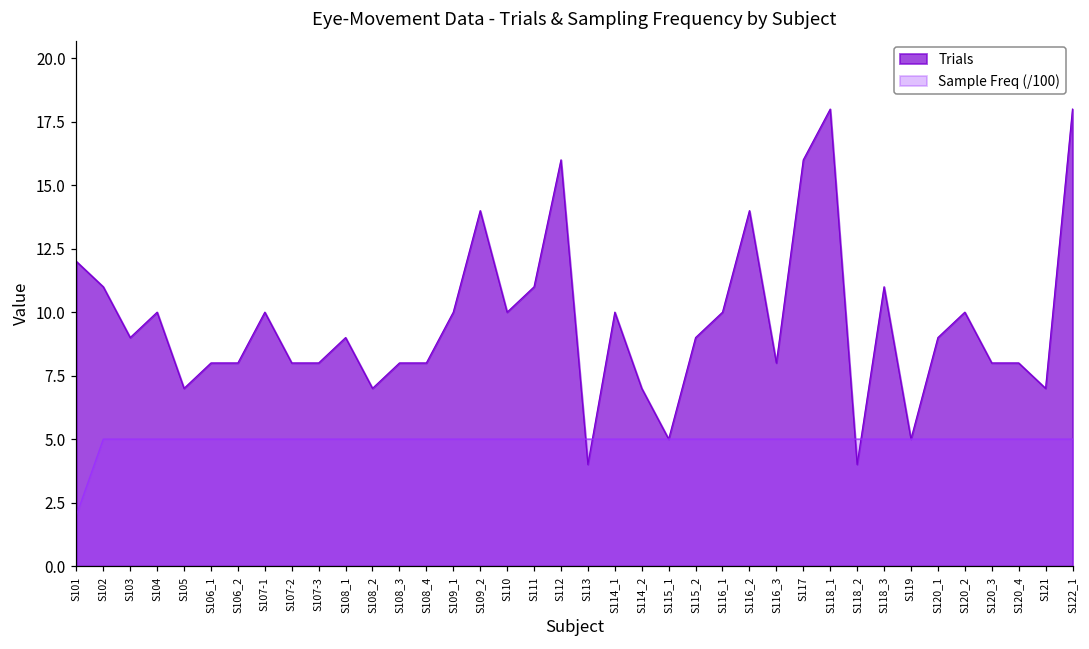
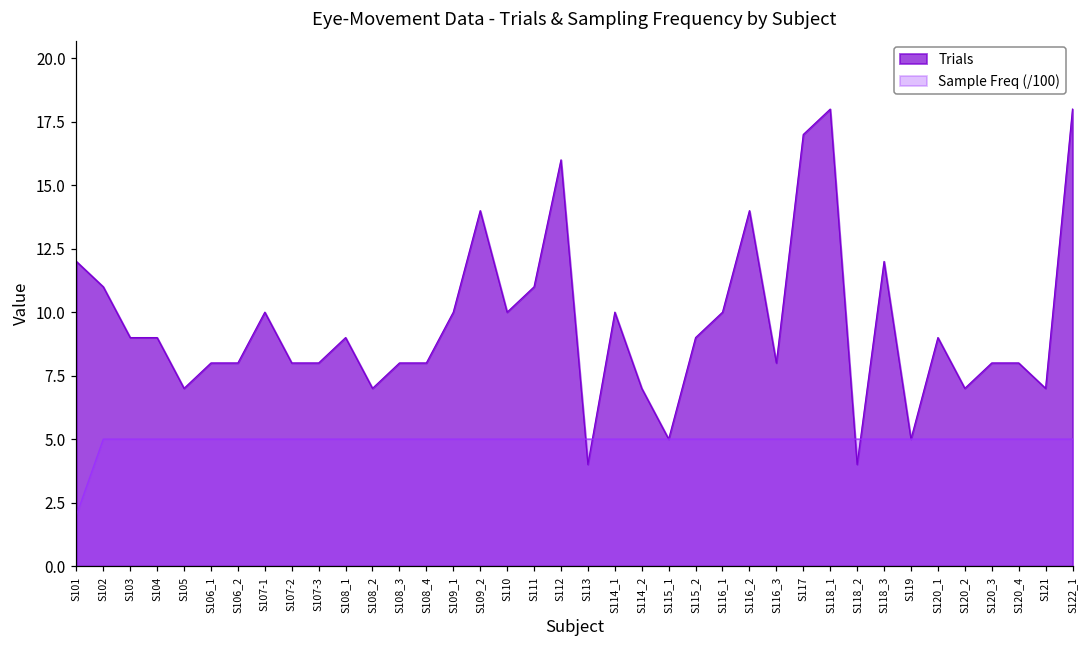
  {
    "Trials": {
      "S101": 12,
      "S102": 11,
      "S103": 9,
-     "S104": 10,
+     "S104": 9,
      "S105": 7,
      "S106_1": 8,
      "S106_2": 8,
      "S107-1": 10,
      "S107-2": 8,
      "S107-3": 8,
      "S108_1": 9,
      "S108_2": 7,
      "S108_3": 8,
      "S108_4": 8,
      "S109_1": 10,
      "S109_2": 14,
      "S110": 10,
      "S111": 11,
      "S112": 16,
      "S113": 4,
      "S114_1": 10,
      "S114_2": 7,
      "S115_2": 9,
      "S116_1": 10,
      "S116_2": 14,
      "S116_3": 8,
-     "S117": 16,
+     "S117": 17,
      "S118_1": 18,
      "S118_2": 4,
-     "S118_3": 11,
+     "S118_3": 12,
      "S120_1": 9,
-     "S120_2": 10,
+     "S120_2": 7,
      "S120_3": 8,
      "S120_4": 8,
      "S121": 7,
      "S122_1": 18
    },
    "Sample Freq (/100)": {
      "S101": 2,
      "S102": 5,
      "S103": 5,
      "S104": 5,
      "S105": 5,
      "S106_1": 5,
      "S106_2": 5,
      "S107-1": 5,
      "S107-2": 5,
      "S107-3": 5,
      "S108_1": 5,
      "S108_2": 5,
      "S108_3": 5,
      "S108_4": 5,
      "S109_1": 5,
      "S109_2": 5,
      "S110": 5,
      "S111": 5,
      "S112": 5,
      "S113": 5,
      "S114_1": 5,
      "S114_2": 5,
      "S115_2": 5,
      "S116_1": 5,
      "S116_2": 5,
      "S116_3": 5,
      "S117": 5,
      "S118_1": 5,
      "S118_2": 5,
      "S118_3": 5,
      "S120_1": 5,
      "S120_2": 5,
      "S120_3": 5,
      "S120_4": 5,
      "S121": 5,
      "S122_1": 5
    }
  }
